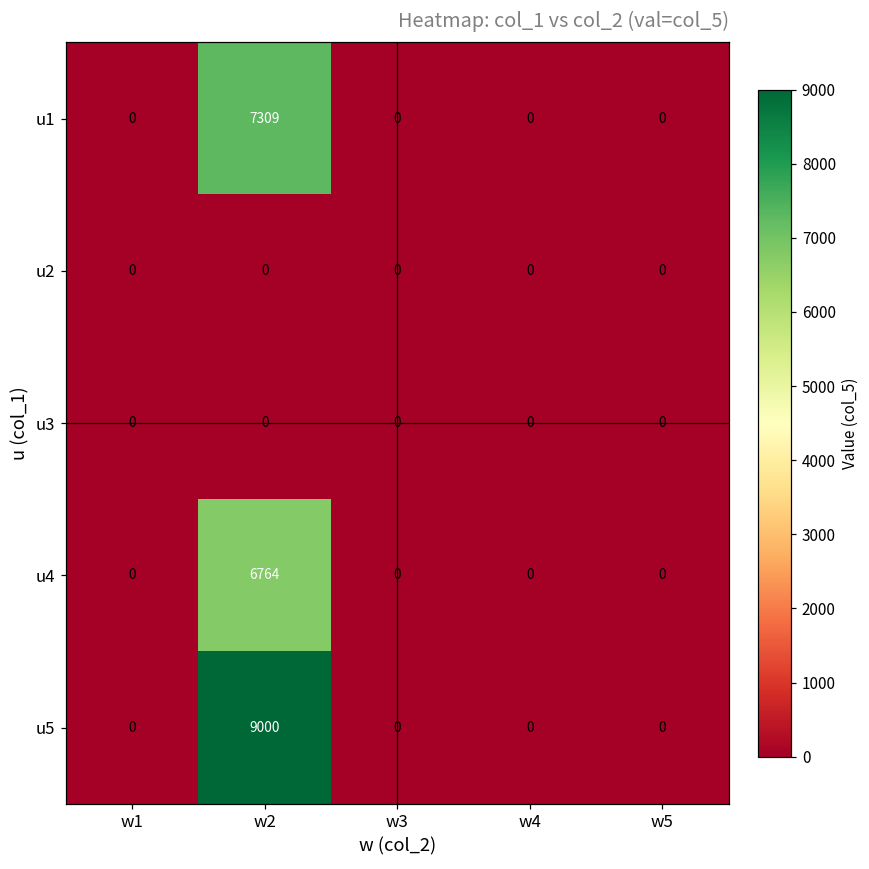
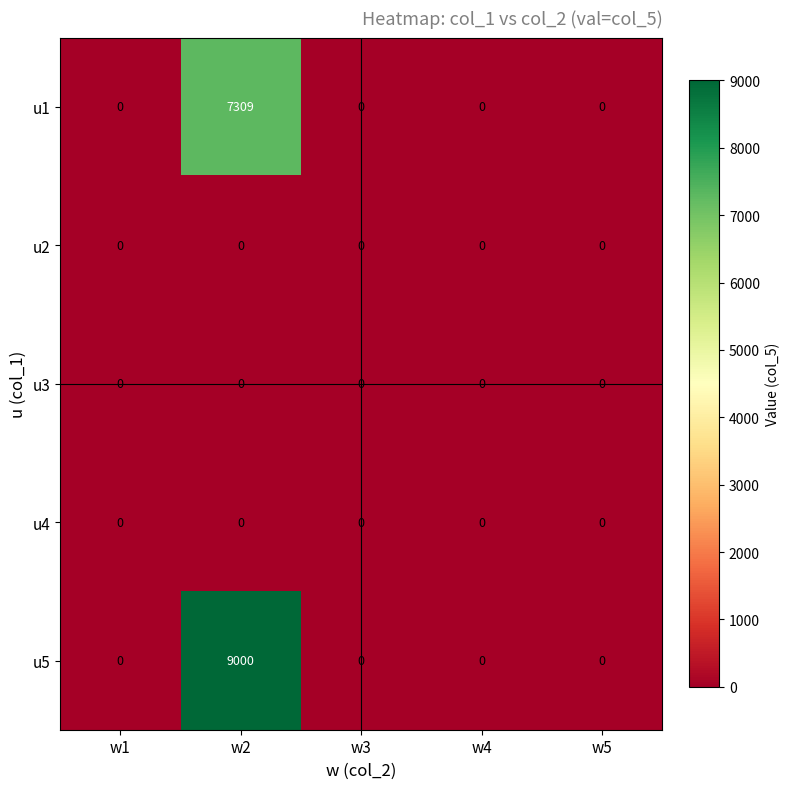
  {
    "u1": {
      "w1": 0,
      "w2": 7309,
      "w3": 0,
      "w4": 0,
      "w5": 0
    },
    "u2": {
      "w1": 0,
      "w2": 0,
      "w3": 0,
      "w4": 0,
      "w5": 0
    },
    "u3": {
      "w1": 0,
      "w2": 0,
      "w3": 0,
      "w4": 0,
      "w5": 0
    },
    "u4": {
      "w1": 0,
-     "w2": 6764,
+     "w2": 0,
      "w3": 0,
      "w4": 0,
      "w5": 0
    },
    "u5": {
      "w1": 0,
      "w2": 9000,
      "w3": 0,
      "w4": 0,
      "w5": 0
    }
  }
